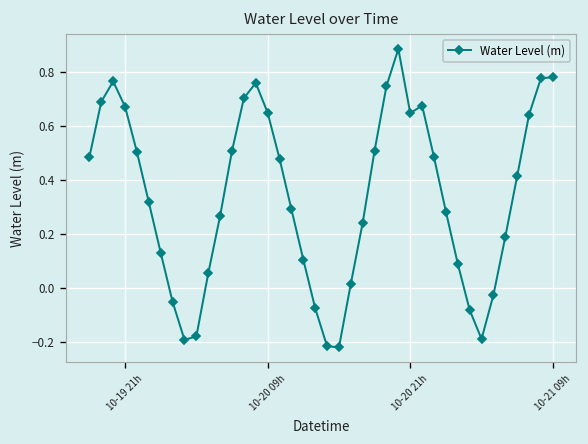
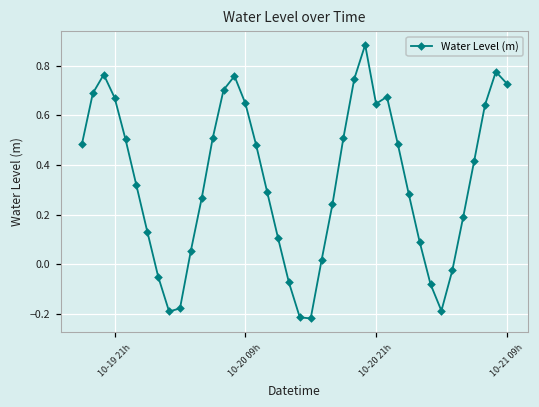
  {
    "10-19 21h": 0.67,
    "10-20 09h": 0.65,
    "10-20 21h": 0.65,
-   "10-21 09h": 0.78
+   "10-21 09h": 0.73
  }
